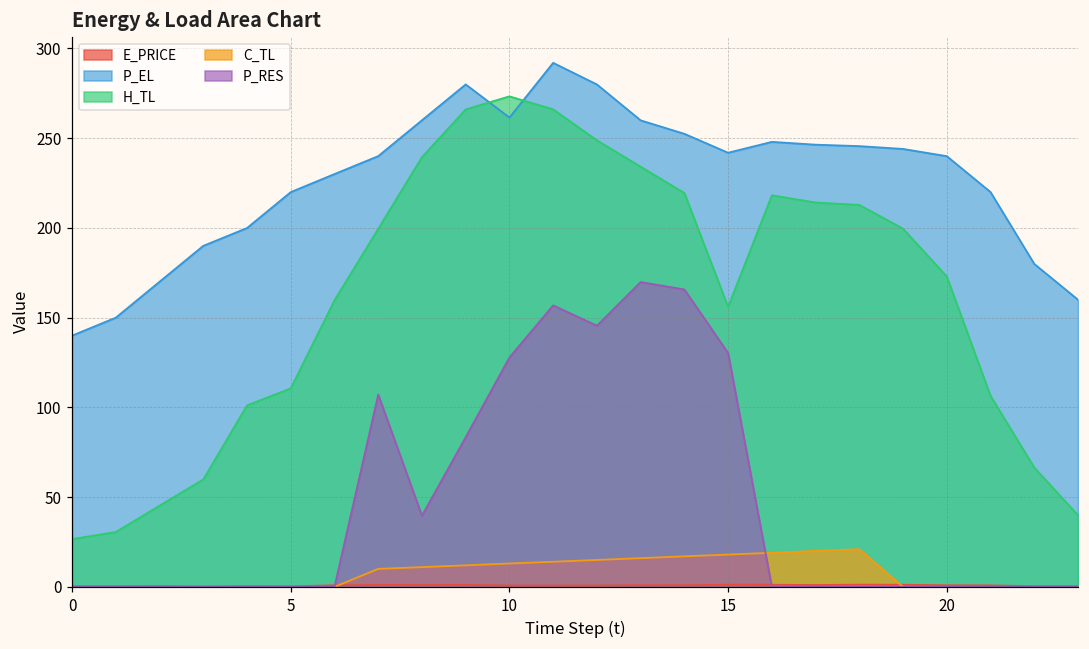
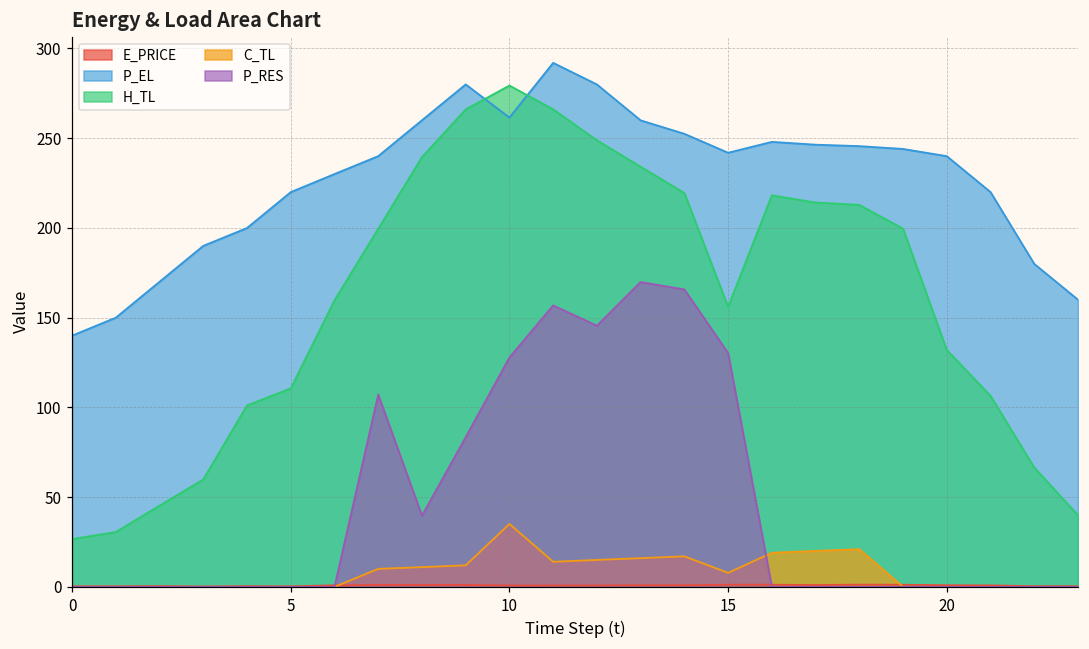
  {
    "E_PRICE": {
      "10": 1,
      "15": 1
    },
    "P_EL": {
      "0": 140,
      "5": 220,
      "10": 262,
      "15": 242,
      "20": 240
    },
    "H_TL": {
      "0": 27,
      "5": 111,
-     "10": 273,
+     "10": 279,
      "15": 156,
-     "20": 173
+     "20": 132
    },
    "C_TL": {
-     "10": 13,
-     "15": 18
+     "10": 35,
+     "15": 8
    },
    "P_RES": {
      "10": 128,
      "15": 130
    }
  }
